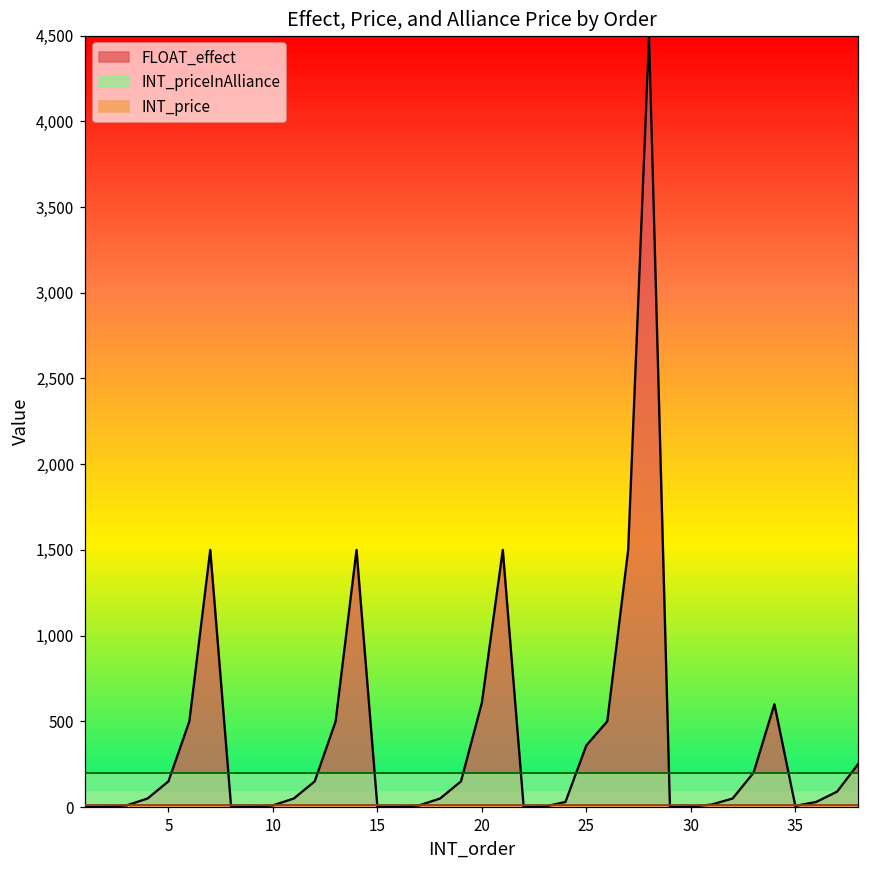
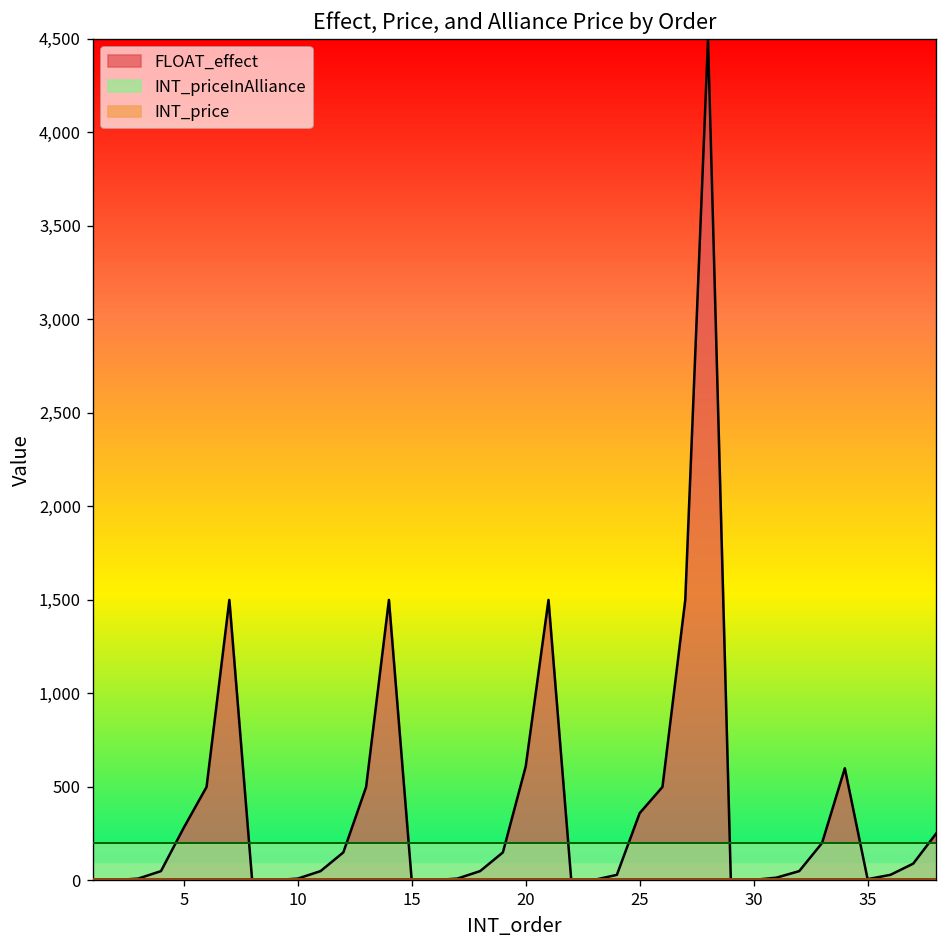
  {
    "FLOAT_effect": {
-     "5": 150,
+     "5": 280,
      "20": 610,
      "25": 360
    },
    "INT_priceInAlliance": {
      "5": 200,
      "10": 200,
      "15": 200,
      "20": 200,
      "25": 200,
      "30": 200,
      "35": 200
    }
  }
